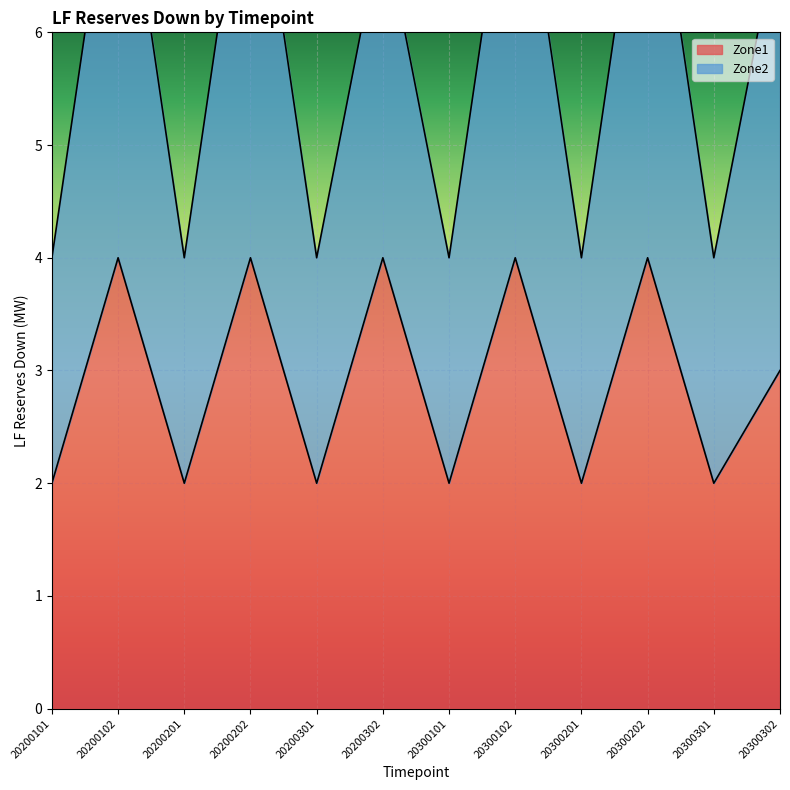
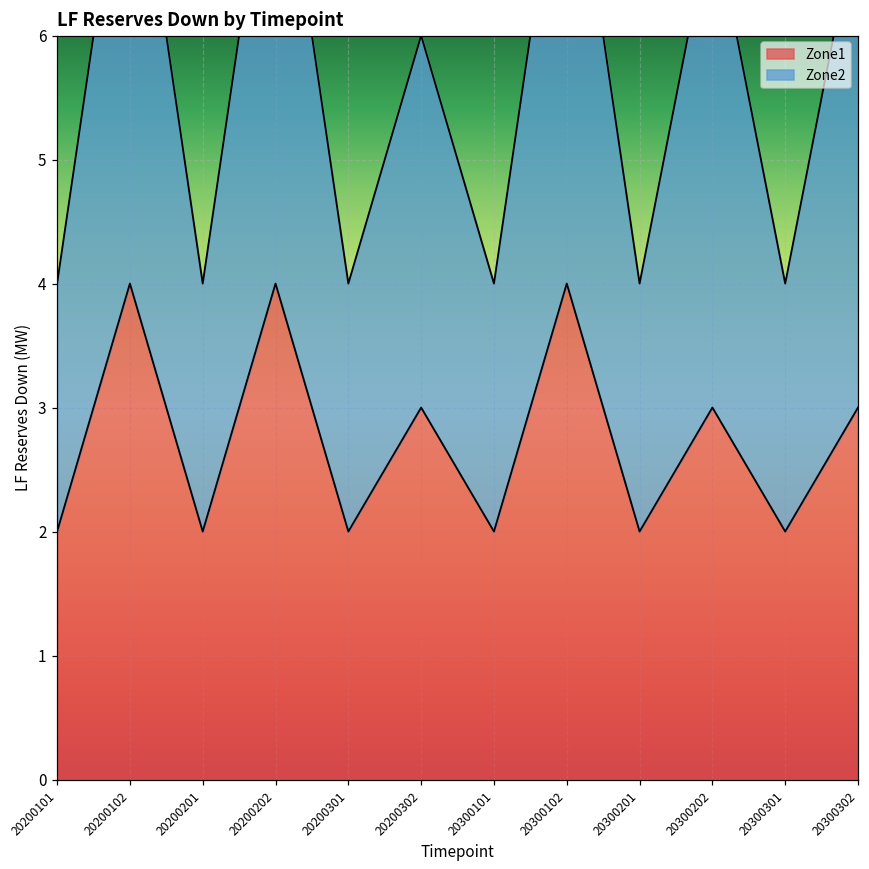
  {
    "Zone1": {
      "20200101": 2,
      "20200102": 4,
      "20200201": 2,
      "20200202": 4,
      "20200301": 2,
-     "20200302": 4,
+     "20200302": 3,
      "20300101": 2,
      "20300102": 4,
      "20300201": 2,
-     "20300202": 4,
+     "20300202": 3,
      "20300301": 2,
      "20300302": 3
    },
    "Zone2": {
      "20200101": 2,
      "20200201": 2,
      "20200301": 2,
      "20300101": 2,
      "20300201": 2,
      "20300301": 2
    }
  }
